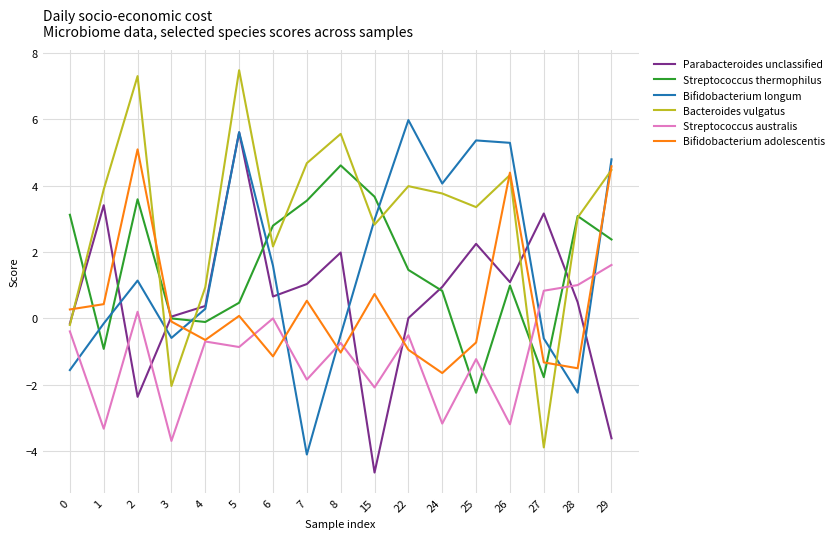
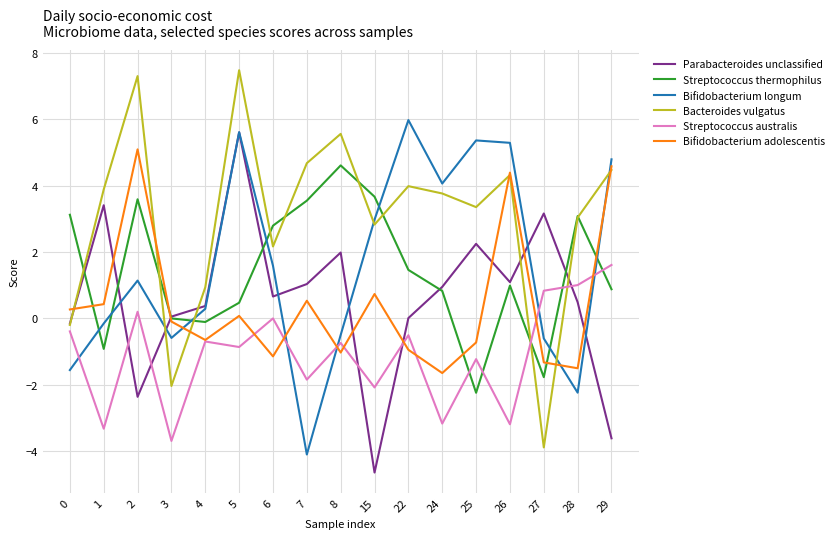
  {
    "Parabacteroides unclassified": {
      "1": 3.4,
      "2": -2.4,
      "4": 0.4,
      "6": 0.7,
      "7": 1.0,
      "8": 2.0,
      "15": -4.6,
      "22": 0.0,
      "24": 1.0,
      "25": 2.2,
      "26": 1.1,
      "27": 3.2,
      "28": 0.5,
      "29": -3.6
    },
    "Streptococcus thermophilus": {
      "0": 3.1,
      "1": -0.9,
      "2": 3.6,
      "4": -0.1,
      "5": 0.5,
      "6": 2.8,
      "7": 3.5,
      "8": 4.6,
      "15": 3.7,
      "22": 1.5,
      "24": 0.8,
      "25": -2.2,
      "26": 1.0,
      "27": -1.8,
-     "29": 2.4
+     "29": 0.9
    },
    "Bifidobacterium longum": {
      "0": -1.6,
      "1": -0.2,
      "2": 1.1,
      "3": -0.6,
      "4": 0.3,
      "6": 1.6,
      "7": -4.1,
      "8": -0.5,
      "15": 3.0,
      "22": 6.0,
      "24": 4.1,
      "25": 5.4,
      "26": 5.3,
      "27": -0.6,
      "28": -2.2,
      "29": 4.8
    },
    "Bacteroides vulgatus": {
      "1": 3.9,
      "2": 7.3,
      "3": -2.0,
      "4": 0.9,
      "5": 7.5,
      "6": 2.2,
      "7": 4.7,
      "8": 5.6,
      "15": 2.8,
      "22": 4.0,
      "24": 3.8,
      "25": 3.4,
      "27": -3.9,
      "29": 4.5
    },
    "Streptococcus australis": {
      "0": -0.4,
      "1": -3.3,
      "2": 0.2,
      "3": -3.7,
      "5": -0.9,
      "6": 0.0,
      "7": -1.8,
      "8": -0.7,
      "15": -2.1,
      "22": -0.5,
      "24": -3.2,
      "25": -1.2,
      "26": -3.2,
      "27": 0.8,
      "28": 1.0,
      "29": 1.6
    },
    "Bifidobacterium adolescentis": {
      "0": 0.3,
      "1": 0.4,
      "2": 5.1,
      "3": -0.1,
      "5": 0.1,
      "6": -1.1,
      "7": 0.5,
      "8": -1.0,
      "15": 0.7,
      "22": -0.9,
      "24": -1.6,
      "25": -0.7,
      "27": -1.3,
      "28": -1.5,
      "29": 4.6
    }
  }
